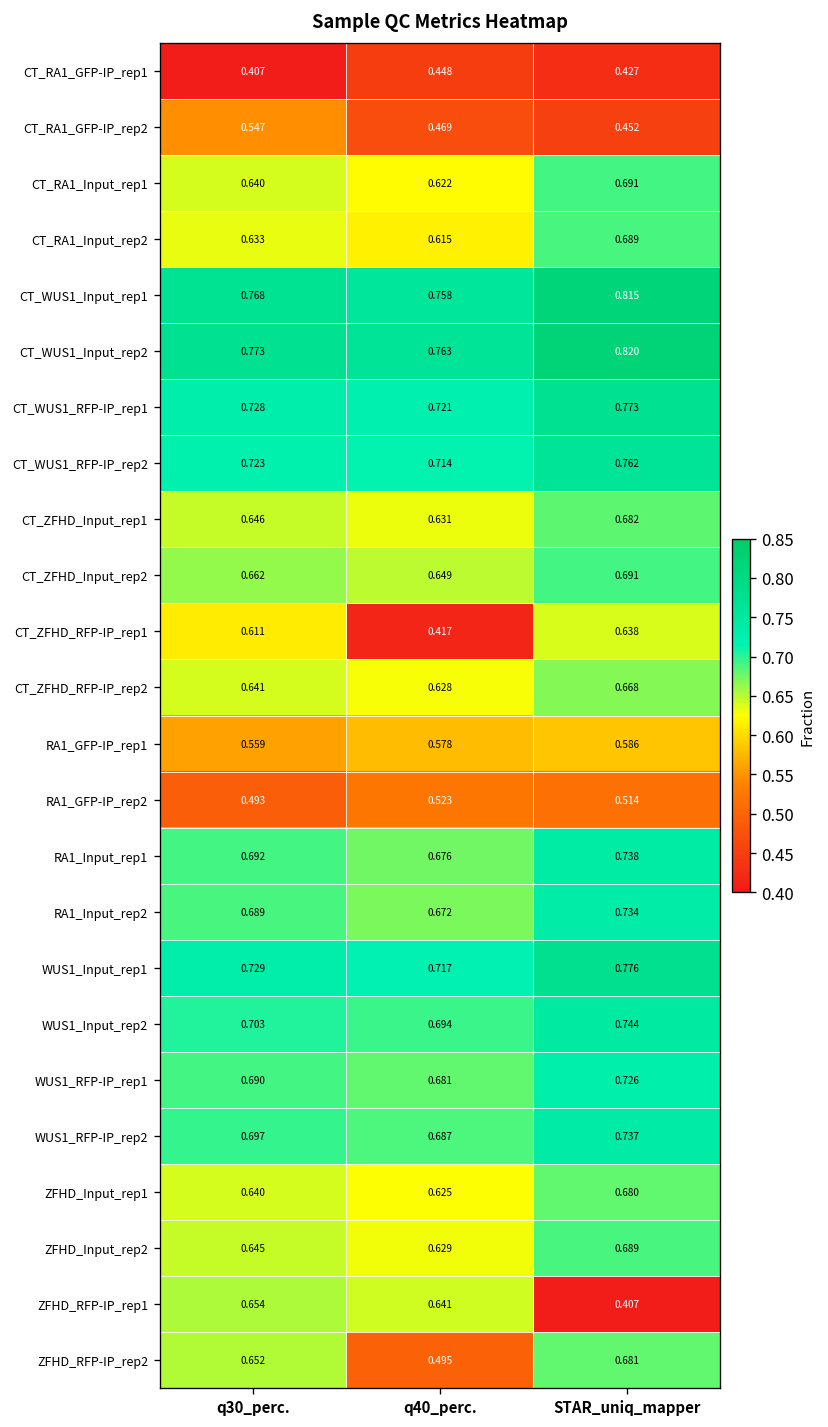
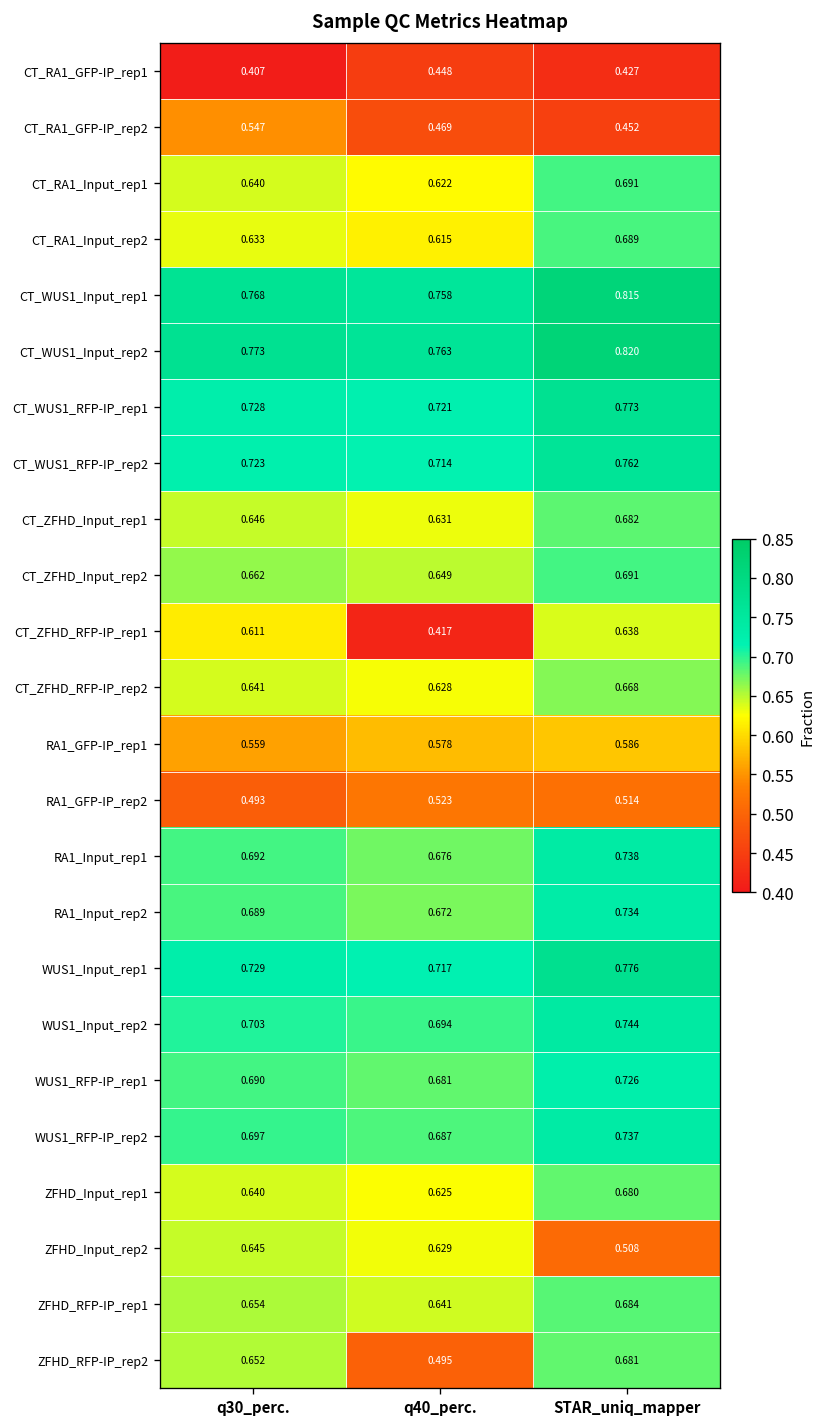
  {
    "CT_RA1_GFP-IP_rep1": {
      "q30_perc.": 0.407,
      "q40_perc.": 0.448,
      "STAR_uniq_mapper": 0.427
    },
    "CT_RA1_GFP-IP_rep2": {
      "q30_perc.": 0.547,
      "q40_perc.": 0.469,
      "STAR_uniq_mapper": 0.452
    },
    "CT_RA1_Input_rep1": {
      "q30_perc.": 0.640,
      "q40_perc.": 0.622,
      "STAR_uniq_mapper": 0.691
    },
    "CT_RA1_Input_rep2": {
      "q30_perc.": 0.633,
      "q40_perc.": 0.615,
      "STAR_uniq_mapper": 0.689
    },
    "CT_WUS1_Input_rep1": {
      "q30_perc.": 0.768,
      "q40_perc.": 0.758,
      "STAR_uniq_mapper": 0.815
    },
    "CT_WUS1_Input_rep2": {
      "q30_perc.": 0.773,
      "q40_perc.": 0.763,
      "STAR_uniq_mapper": 0.820
    },
    "CT_WUS1_RFP-IP_rep1": {
      "q30_perc.": 0.728,
      "q40_perc.": 0.721,
      "STAR_uniq_mapper": 0.773
    },
    "CT_WUS1_RFP-IP_rep2": {
      "q30_perc.": 0.723,
      "q40_perc.": 0.714,
      "STAR_uniq_mapper": 0.762
    },
    "CT_ZFHD_Input_rep1": {
      "q30_perc.": 0.646,
      "q40_perc.": 0.631,
      "STAR_uniq_mapper": 0.682
    },
    "CT_ZFHD_Input_rep2": {
      "q30_perc.": 0.662,
      "q40_perc.": 0.649,
      "STAR_uniq_mapper": 0.691
    },
    "CT_ZFHD_RFP-IP_rep1": {
      "q30_perc.": 0.611,
      "q40_perc.": 0.417,
      "STAR_uniq_mapper": 0.638
    },
    "CT_ZFHD_RFP-IP_rep2": {
      "q30_perc.": 0.641,
      "q40_perc.": 0.628,
      "STAR_uniq_mapper": 0.668
    },
    "RA1_GFP-IP_rep1": {
      "q30_perc.": 0.559,
      "q40_perc.": 0.578,
      "STAR_uniq_mapper": 0.586
    },
    "RA1_GFP-IP_rep2": {
      "q30_perc.": 0.493,
      "q40_perc.": 0.523,
      "STAR_uniq_mapper": 0.514
    },
    "RA1_Input_rep1": {
      "q30_perc.": 0.692,
      "q40_perc.": 0.676,
      "STAR_uniq_mapper": 0.738
    },
    "RA1_Input_rep2": {
      "q30_perc.": 0.689,
      "q40_perc.": 0.672,
      "STAR_uniq_mapper": 0.734
    },
    "WUS1_Input_rep1": {
      "q30_perc.": 0.729,
      "q40_perc.": 0.717,
      "STAR_uniq_mapper": 0.776
    },
    "WUS1_Input_rep2": {
      "q30_perc.": 0.703,
      "q40_perc.": 0.694,
      "STAR_uniq_mapper": 0.744
    },
    "WUS1_RFP-IP_rep1": {
      "q30_perc.": 0.690,
      "q40_perc.": 0.681,
      "STAR_uniq_mapper": 0.726
    },
    "WUS1_RFP-IP_rep2": {
      "q30_perc.": 0.697,
      "q40_perc.": 0.687,
      "STAR_uniq_mapper": 0.737
    },
    "ZFHD_Input_rep1": {
      "q30_perc.": 0.640,
      "q40_perc.": 0.625,
      "STAR_uniq_mapper": 0.680
    },
    "ZFHD_Input_rep2": {
      "q30_perc.": 0.645,
      "q40_perc.": 0.629,
-     "STAR_uniq_mapper": 0.689
+     "STAR_uniq_mapper": 0.508
    },
    "ZFHD_RFP-IP_rep1": {
      "q30_perc.": 0.654,
      "q40_perc.": 0.641,
-     "STAR_uniq_mapper": 0.407
+     "STAR_uniq_mapper": 0.684
    },
    "ZFHD_RFP-IP_rep2": {
      "q30_perc.": 0.652,
      "q40_perc.": 0.495,
      "STAR_uniq_mapper": 0.681
    }
  }
